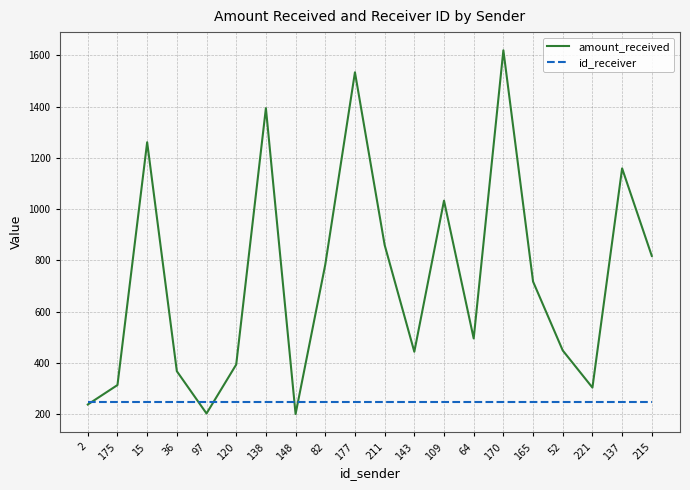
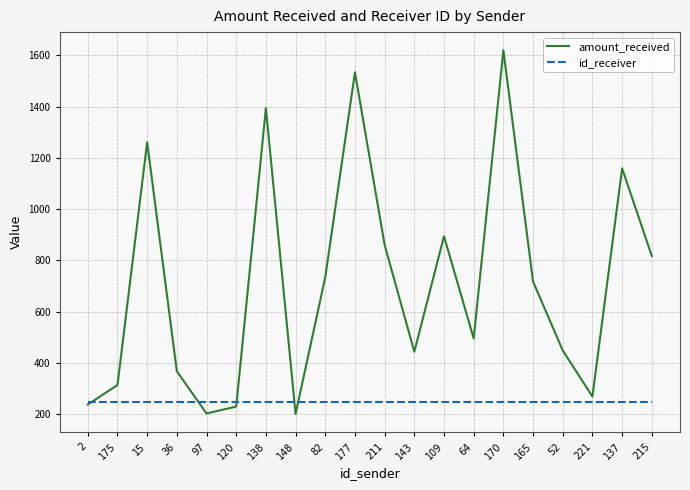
  {
    "amount_received": {
      "175": 310,
      "15": 1260,
      "36": 370,
      "97": 200,
-     "120": 390,
+     "120": 230,
      "138": 1390,
      "148": 200,
-     "82": 780,
+     "82": 730,
      "177": 1530,
      "211": 860,
      "143": 440,
-     "109": 1030,
+     "109": 890,
      "64": 500,
      "170": 1620,
      "165": 720,
      "52": 450,
-     "221": 300,
+     "221": 270,
      "137": 1160,
      "215": 820
    },
    "id_receiver": {
      "175": 250,
      "15": 250,
      "36": 250,
      "97": 250,
      "120": 250,
      "138": 250,
      "148": 250,
      "82": 250,
      "177": 250,
      "211": 250,
      "143": 250,
      "109": 250,
      "64": 250,
      "170": 250,
      "165": 250,
      "52": 250,
      "221": 250,
      "137": 250,
      "215": 250
    }
  }
